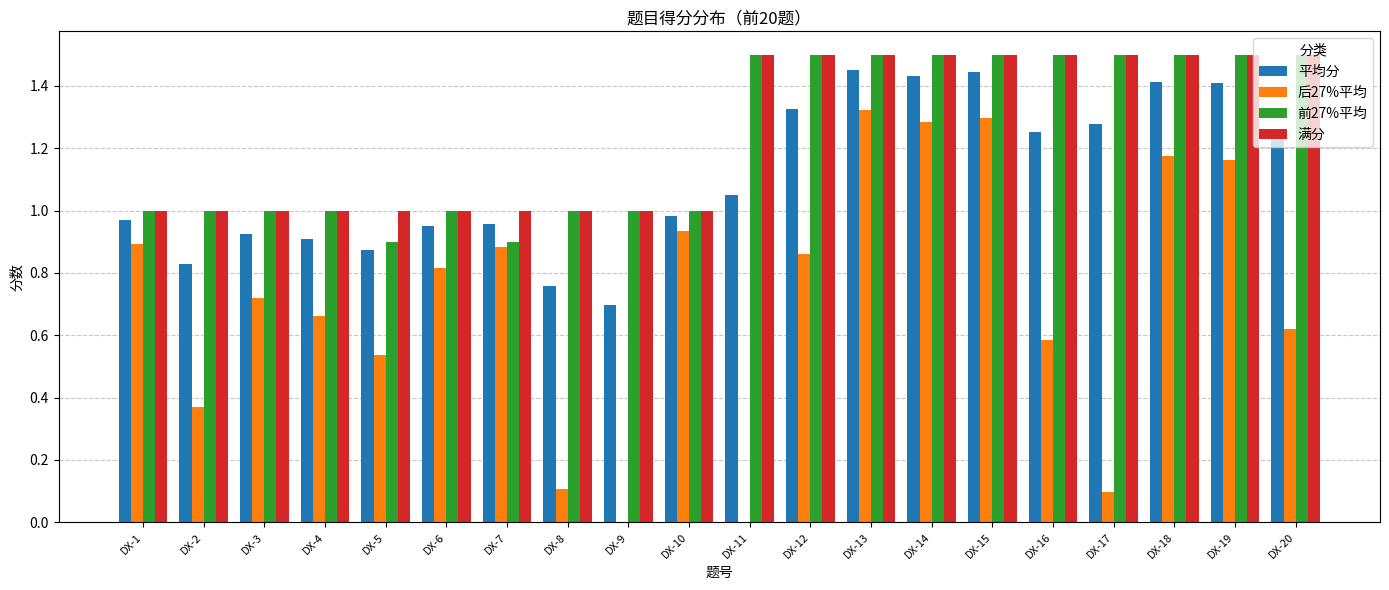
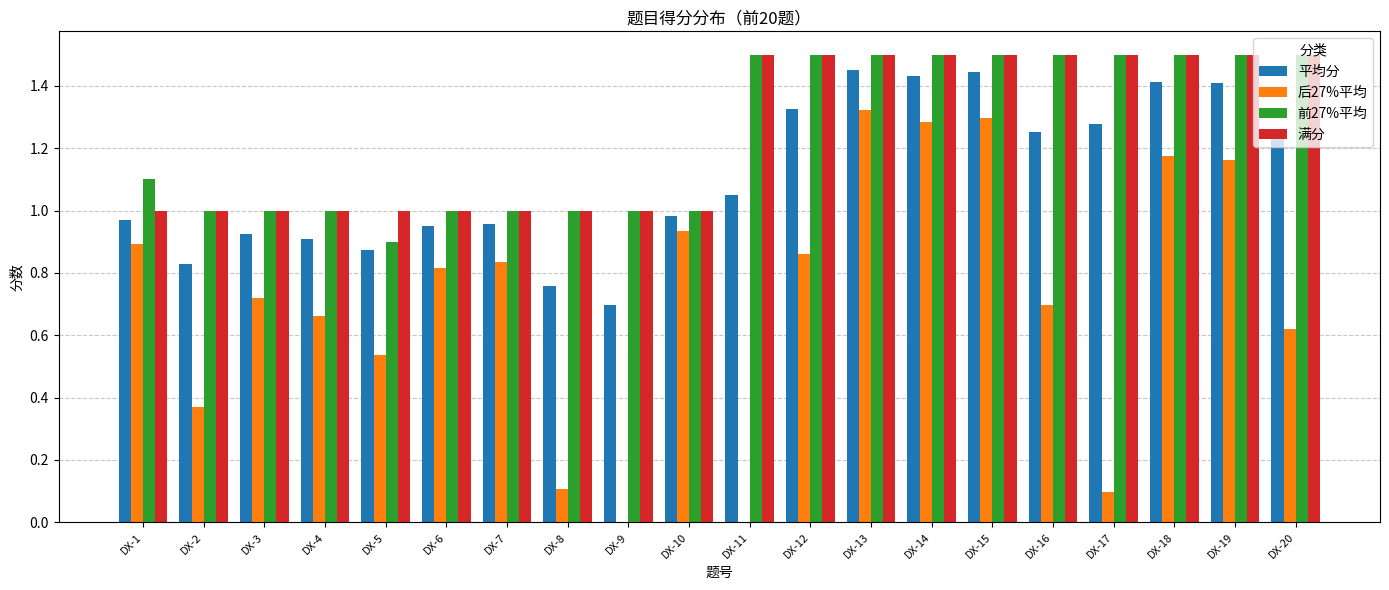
  {
    "平均分": {
      "DX-1": 0.97,
      "DX-2": 0.83,
      "DX-3": 0.92,
      "DX-4": 0.91,
      "DX-5": 0.87,
      "DX-6": 0.95,
      "DX-7": 0.96,
      "DX-8": 0.76,
      "DX-9": 0.70,
      "DX-10": 0.98,
      "DX-11": 1.05,
      "DX-12": 1.33,
      "DX-13": 1.45,
      "DX-14": 1.43,
      "DX-15": 1.44,
      "DX-16": 1.25,
      "DX-17": 1.28,
      "DX-18": 1.41,
      "DX-19": 1.41
    },
    "后27%平均": {
      "DX-1": 0.89,
      "DX-2": 0.37,
      "DX-3": 0.72,
      "DX-4": 0.66,
      "DX-5": 0.54,
      "DX-6": 0.82,
-     "DX-7": 0.88,
+     "DX-7": 0.84,
      "DX-8": 0.11,
      "DX-9": 0.00,
      "DX-10": 0.93,
      "DX-11": 0.00,
      "DX-12": 0.86,
      "DX-13": 1.32,
      "DX-14": 1.28,
      "DX-15": 1.30,
-     "DX-16": 0.58,
+     "DX-16": 0.70,
      "DX-17": 0.10,
      "DX-18": 1.18,
      "DX-19": 1.16,
      "DX-20": 0.62
    },
    "前27%平均": {
-     "DX-1": 1.0,
+     "DX-1": 1.1,
      "DX-2": 1.0,
      "DX-3": 1.0,
      "DX-4": 1.0,
      "DX-5": 0.9,
      "DX-6": 1.0,
-     "DX-7": 0.9,
+     "DX-7": 1.0,
      "DX-8": 1.0,
      "DX-9": 1.0,
      "DX-10": 1.0,
      "DX-11": 1.5,
      "DX-12": 1.5,
      "DX-13": 1.5,
      "DX-14": 1.5,
      "DX-15": 1.5,
      "DX-16": 1.5,
      "DX-17": 1.5,
      "DX-18": 1.5,
      "DX-19": 1.5
    },
    "满分": {
      "DX-1": 1.00,
      "DX-2": 1.00,
      "DX-3": 1.00,
      "DX-4": 1.00,
      "DX-5": 1.00,
      "DX-6": 1.00,
      "DX-7": 1.00,
      "DX-8": 1.00,
      "DX-9": 1.00,
      "DX-10": 1.00,
      "DX-11": 1.50,
      "DX-12": 1.50,
      "DX-13": 1.50,
      "DX-14": 1.50,
      "DX-15": 1.50,
      "DX-16": 1.50,
      "DX-17": 1.50,
      "DX-18": 1.50,
      "DX-19": 1.50
    }
  }
